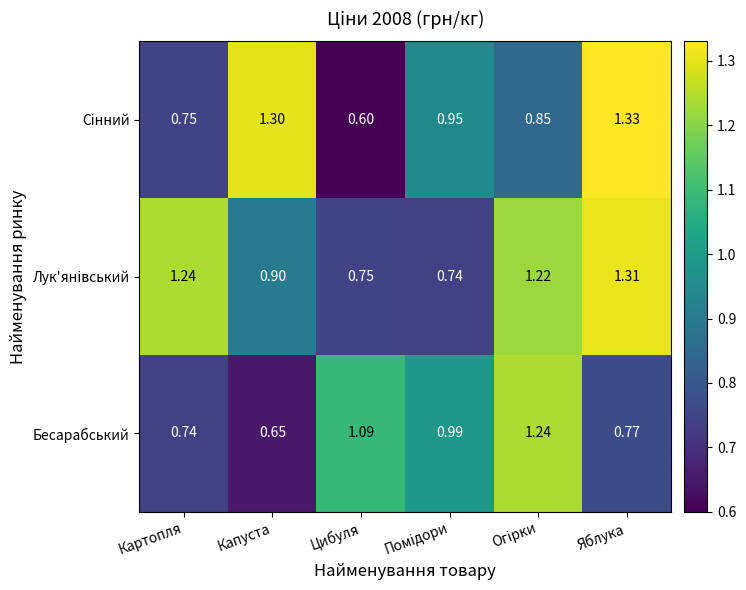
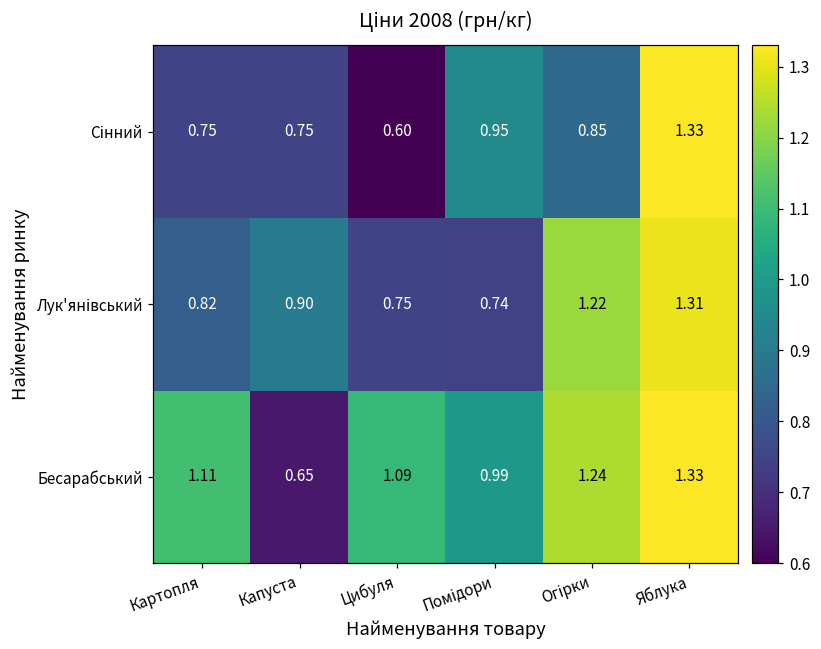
  {
    "Сінний": {
      "Картопля": 0.75,
-     "Капуста": 1.30,
+     "Капуста": 0.75,
      "Цибуля": 0.60,
      "Помідори": 0.95,
      "Огірки": 0.85,
      "Яблука": 1.33
    },
    "Лук'янівський": {
-     "Картопля": 1.24,
+     "Картопля": 0.82,
      "Капуста": 0.90,
      "Цибуля": 0.75,
      "Помідори": 0.74,
      "Огірки": 1.22,
      "Яблука": 1.31
    },
    "Бесарабський": {
-     "Картопля": 0.74,
+     "Картопля": 1.11,
      "Капуста": 0.65,
      "Цибуля": 1.09,
      "Помідори": 0.99,
      "Огірки": 1.24,
-     "Яблука": 0.77
+     "Яблука": 1.33
    }
  }
